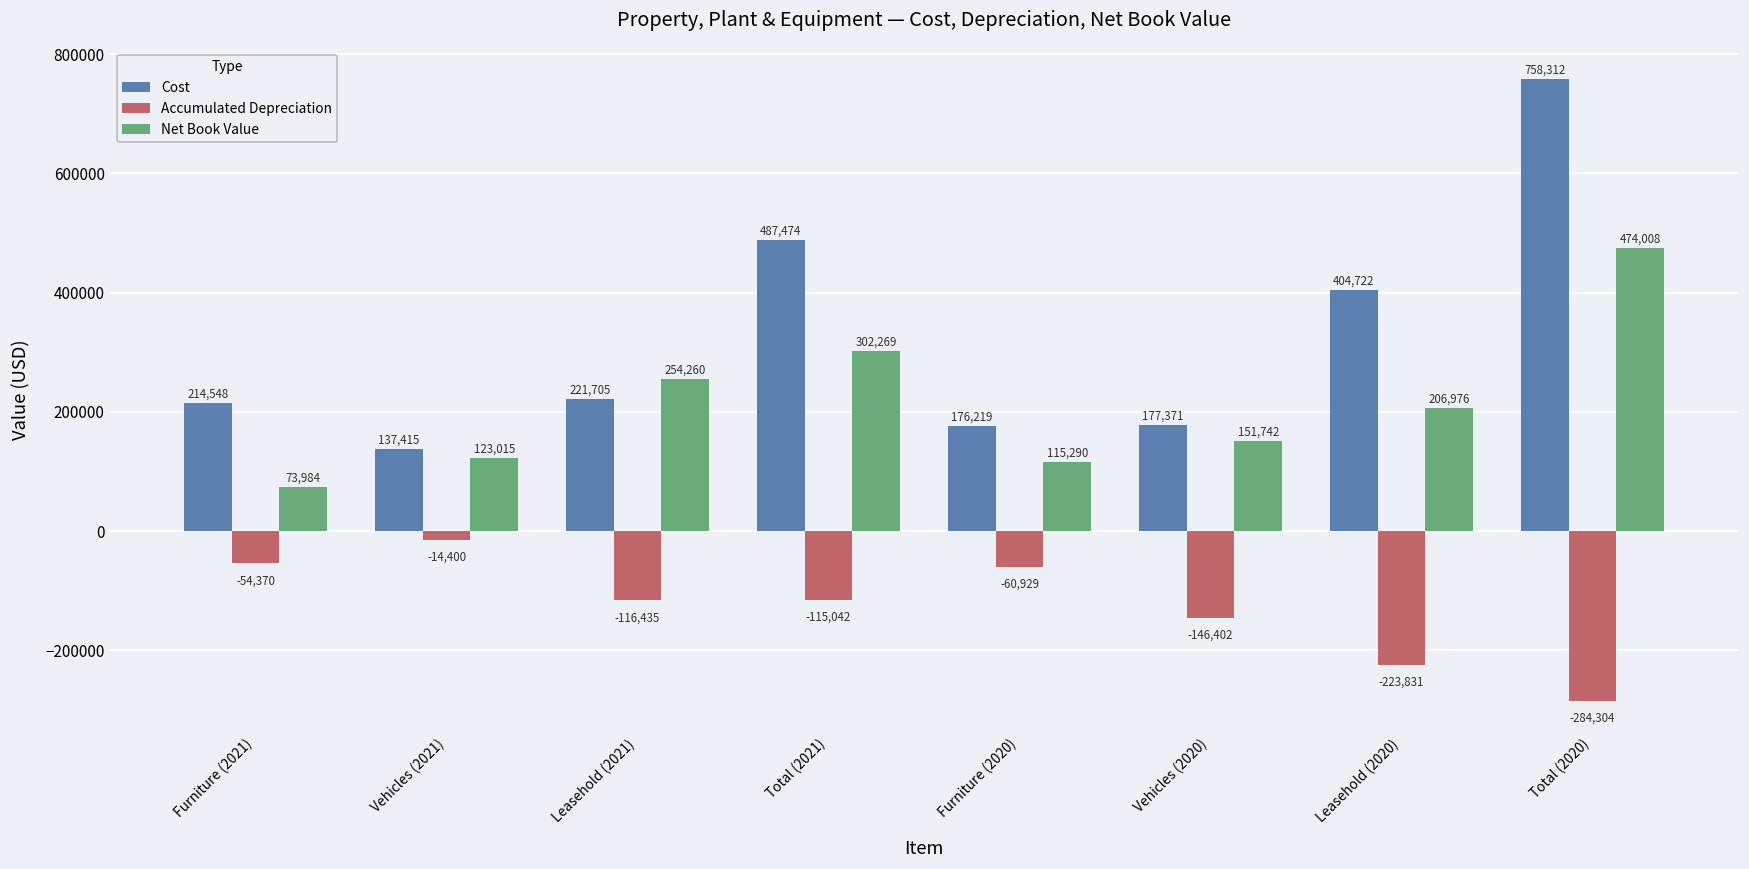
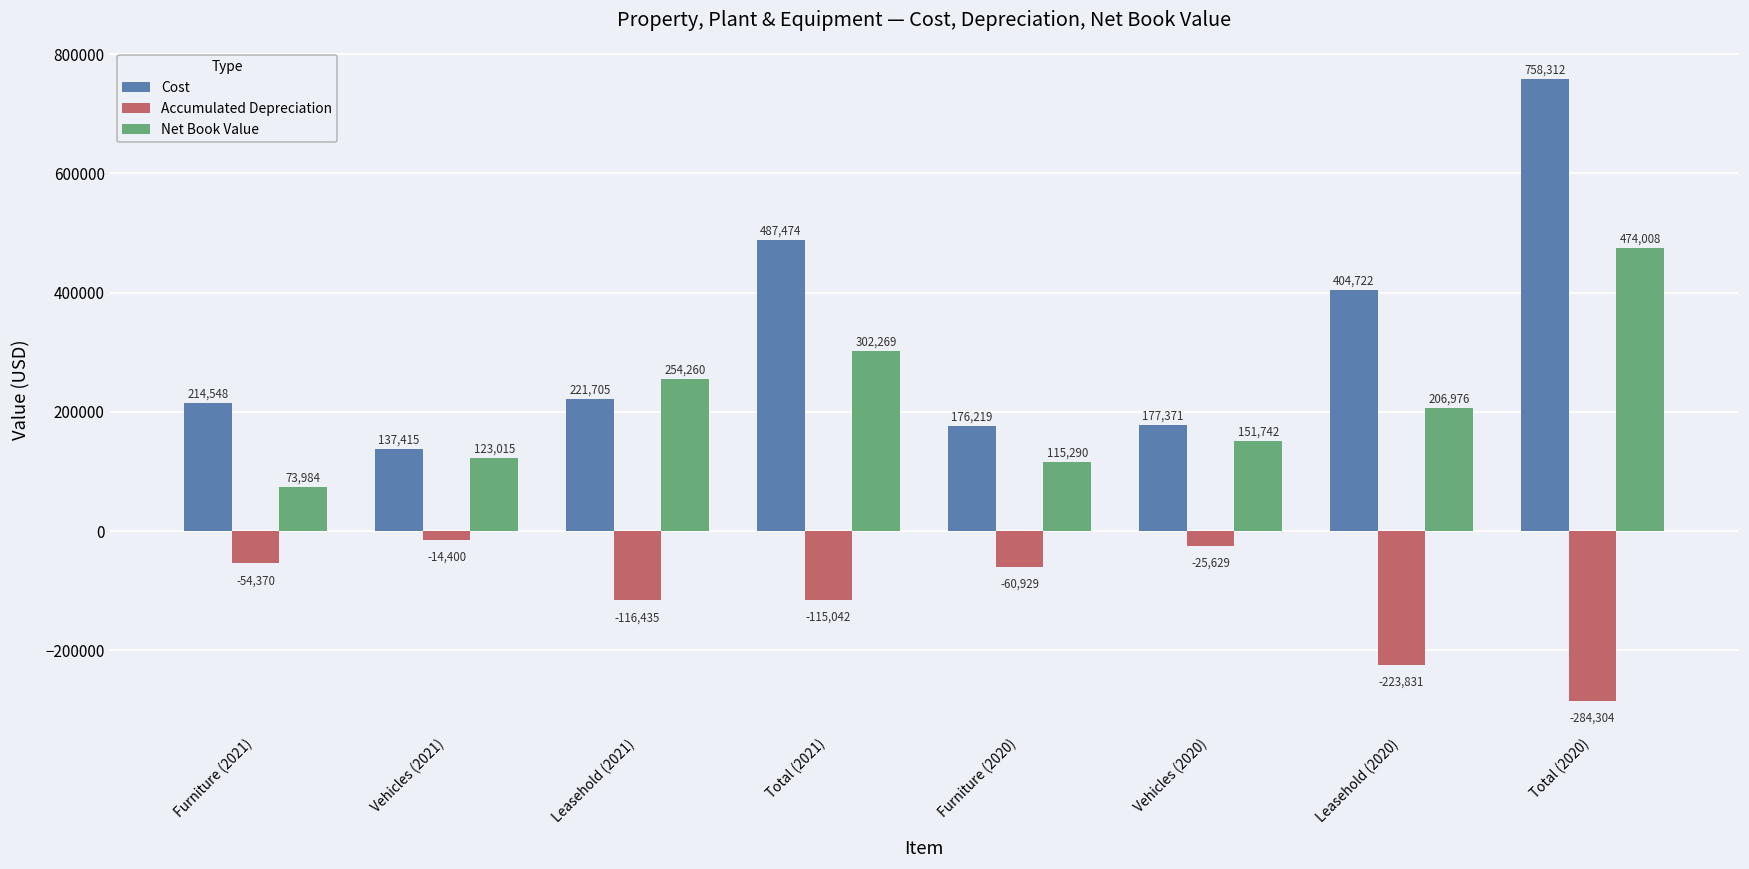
  {
    "Cost": {
      "Furniture (2021)": "214,548",
      "Vehicles (2021)": "137,415",
      "Leasehold (2021)": "221,705",
      "Total (2021)": "487,474",
      "Furniture (2020)": "176,219",
      "Vehicles (2020)": "177,371",
      "Leasehold (2020)": "404,722",
      "Total (2020)": "758,312"
    },
    "Accumulated Depreciation": {
      "Furniture (2021)": "-54,370",
      "Vehicles (2021)": "-14,400",
      "Leasehold (2021)": "-116,435",
      "Total (2021)": "-115,042",
      "Furniture (2020)": "-60,929",
-     "Vehicles (2020)": "-146,402",
+     "Vehicles (2020)": "-25,629",
      "Leasehold (2020)": "-223,831",
      "Total (2020)": "-284,304"
    },
    "Net Book Value": {
      "Furniture (2021)": "73,984",
      "Vehicles (2021)": "123,015",
      "Leasehold (2021)": "254,260",
      "Total (2021)": "302,269",
      "Furniture (2020)": "115,290",
      "Vehicles (2020)": "151,742",
      "Leasehold (2020)": "206,976",
      "Total (2020)": "474,008"
    }
  }
